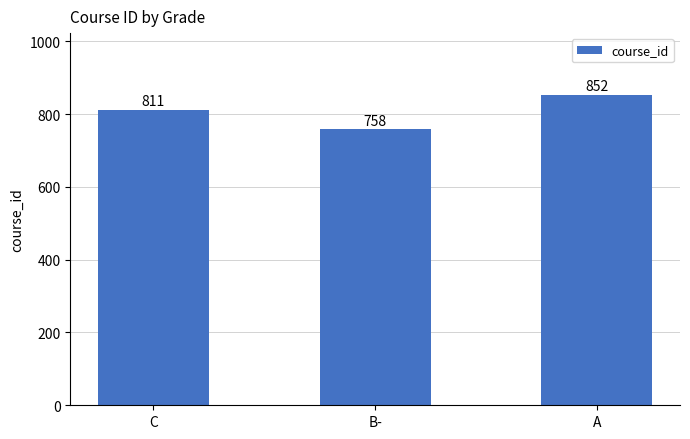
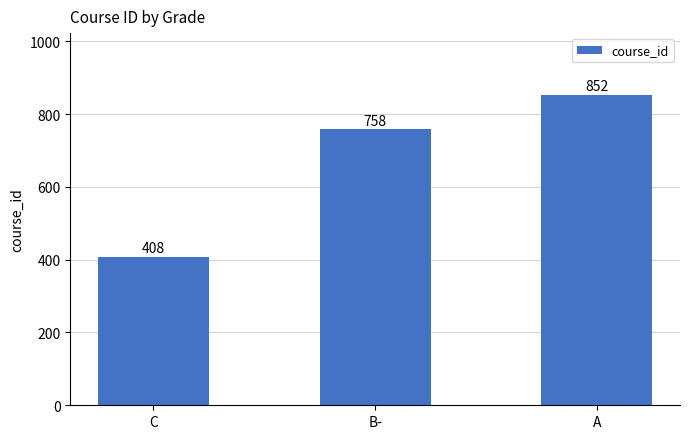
  {
-   "C": 811,
+   "C": 408,
    "B-": 758,
    "A": 852
  }
